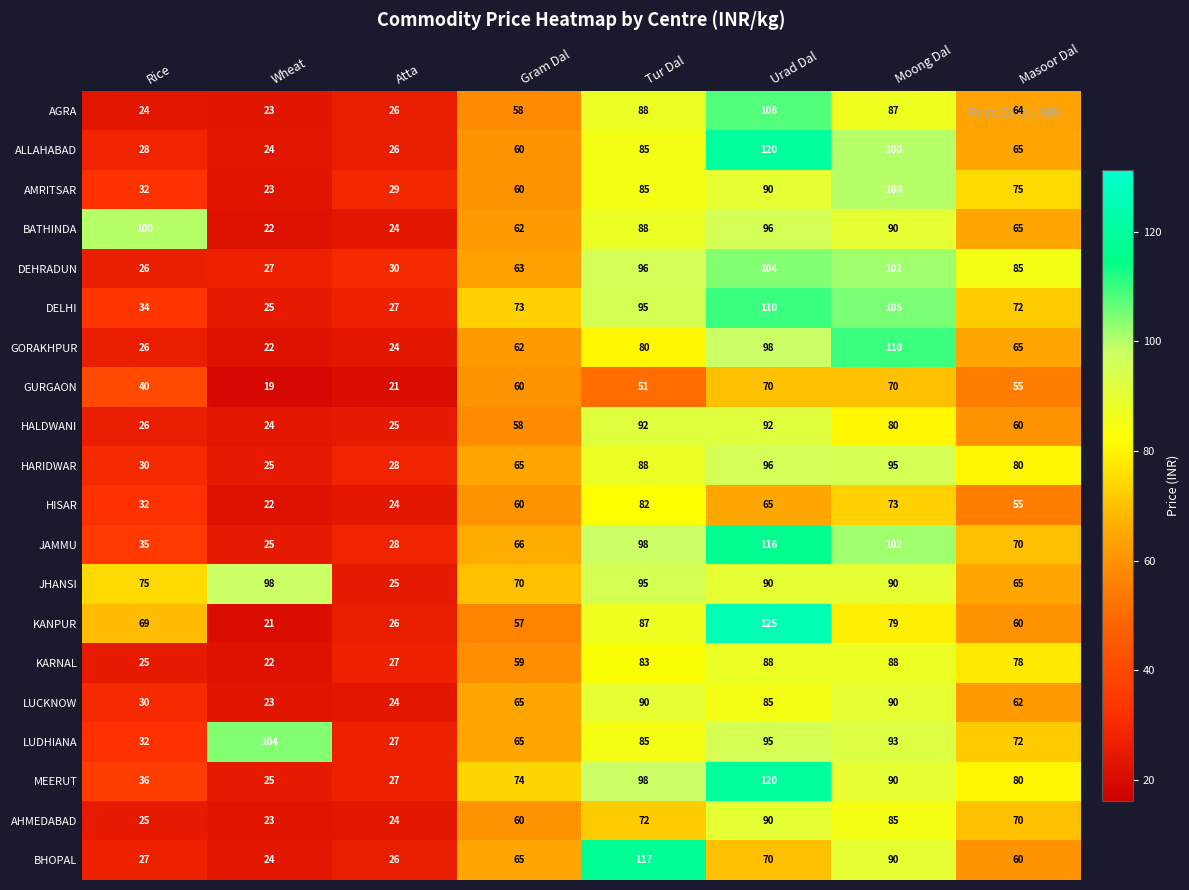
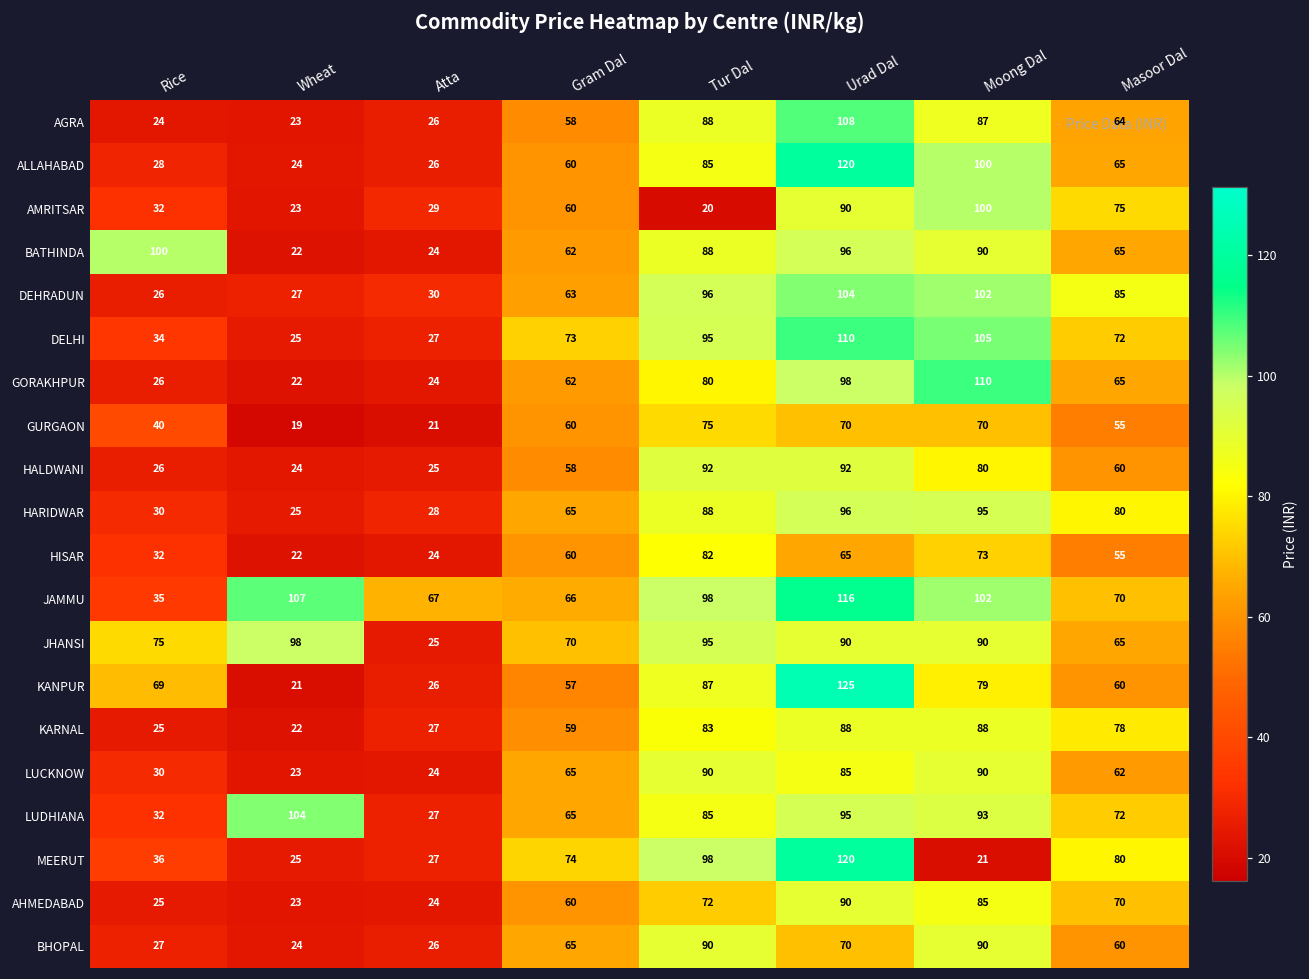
  {
    "AGRA": {
      "Rice": 24,
      "Wheat": 23,
      "Atta": 26,
      "Gram Dal": 58,
      "Tur Dal": 88,
      "Urad Dal": 108,
      "Moong Dal": 87
    },
    "ALLAHABAD": {
      "Rice": 28,
      "Wheat": 24,
      "Atta": 26,
      "Gram Dal": 60,
      "Tur Dal": 85,
      "Urad Dal": 120,
      "Moong Dal": 100,
      "Masoor Dal": 65
    },
    "AMRITSAR": {
      "Rice": 32,
      "Wheat": 23,
      "Atta": 29,
      "Gram Dal": 60,
-     "Tur Dal": 85,
+     "Tur Dal": 20,
      "Urad Dal": 90,
      "Moong Dal": 100,
      "Masoor Dal": 75
    },
    "BATHINDA": {
      "Rice": 100,
      "Wheat": 22,
      "Atta": 24,
      "Gram Dal": 62,
      "Tur Dal": 88,
      "Urad Dal": 96,
      "Moong Dal": 90,
      "Masoor Dal": 65
    },
    "DEHRADUN": {
      "Rice": 26,
      "Wheat": 27,
      "Atta": 30,
      "Gram Dal": 63,
      "Tur Dal": 96,
      "Urad Dal": 104,
      "Moong Dal": 102,
      "Masoor Dal": 85
    },
    "DELHI": {
      "Rice": 34,
      "Wheat": 25,
      "Atta": 27,
      "Gram Dal": 73,
      "Tur Dal": 95,
      "Urad Dal": 110,
      "Moong Dal": 105,
      "Masoor Dal": 72
    },
    "GORAKHPUR": {
      "Rice": 26,
      "Wheat": 22,
      "Atta": 24,
      "Gram Dal": 62,
      "Tur Dal": 80,
      "Urad Dal": 98,
      "Moong Dal": 110,
      "Masoor Dal": 65
    },
    "GURGAON": {
      "Rice": 40,
      "Wheat": 19,
      "Atta": 21,
      "Gram Dal": 60,
-     "Tur Dal": 51,
+     "Tur Dal": 75,
      "Urad Dal": 70,
      "Moong Dal": 70,
      "Masoor Dal": 55
    },
    "HALDWANI": {
      "Rice": 26,
      "Wheat": 24,
      "Atta": 25,
      "Gram Dal": 58,
      "Tur Dal": 92,
      "Urad Dal": 92,
      "Moong Dal": 80,
      "Masoor Dal": 60
    },
    "HARIDWAR": {
      "Rice": 30,
      "Wheat": 25,
      "Atta": 28,
      "Gram Dal": 65,
      "Tur Dal": 88,
      "Urad Dal": 96,
      "Moong Dal": 95,
      "Masoor Dal": 80
    },
    "HISAR": {
      "Rice": 32,
      "Wheat": 22,
      "Atta": 24,
      "Gram Dal": 60,
      "Tur Dal": 82,
      "Urad Dal": 65,
      "Moong Dal": 73,
      "Masoor Dal": 55
    },
    "JAMMU": {
      "Rice": 35,
-     "Wheat": 25,
-     "Atta": 28,
+     "Wheat": 107,
+     "Atta": 67,
      "Gram Dal": 66,
      "Tur Dal": 98,
      "Urad Dal": 116,
      "Moong Dal": 102,
      "Masoor Dal": 70
    },
    "JHANSI": {
      "Rice": 75,
      "Wheat": 98,
      "Atta": 25,
      "Gram Dal": 70,
      "Tur Dal": 95,
      "Urad Dal": 90,
      "Moong Dal": 90,
      "Masoor Dal": 65
    },
    "KANPUR": {
      "Rice": 69,
      "Wheat": 21,
      "Atta": 26,
      "Gram Dal": 57,
      "Tur Dal": 87,
      "Urad Dal": 125,
      "Moong Dal": 79,
      "Masoor Dal": 60
    },
    "KARNAL": {
      "Rice": 25,
      "Wheat": 22,
      "Atta": 27,
      "Gram Dal": 59,
      "Tur Dal": 83,
      "Urad Dal": 88,
      "Moong Dal": 88,
      "Masoor Dal": 78
    },
    "LUCKNOW": {
      "Rice": 30,
      "Wheat": 23,
      "Atta": 24,
      "Gram Dal": 65,
      "Tur Dal": 90,
      "Urad Dal": 85,
      "Moong Dal": 90,
      "Masoor Dal": 62
    },
    "LUDHIANA": {
      "Rice": 32,
      "Wheat": 104,
      "Atta": 27,
      "Gram Dal": 65,
      "Tur Dal": 85,
      "Urad Dal": 95,
      "Moong Dal": 93,
      "Masoor Dal": 72
    },
    "MEERUT": {
      "Rice": 36,
      "Wheat": 25,
      "Atta": 27,
      "Gram Dal": 74,
      "Tur Dal": 98,
      "Urad Dal": 120,
-     "Moong Dal": 90,
+     "Moong Dal": 21,
      "Masoor Dal": 80
    },
    "AHMEDABAD": {
      "Rice": 25,
      "Wheat": 23,
      "Atta": 24,
      "Gram Dal": 60,
      "Tur Dal": 72,
      "Urad Dal": 90,
      "Moong Dal": 85,
      "Masoor Dal": 70
    },
    "BHOPAL": {
      "Rice": 27,
      "Wheat": 24,
      "Atta": 26,
      "Gram Dal": 65,
-     "Tur Dal": 117,
+     "Tur Dal": 90,
      "Urad Dal": 70,
      "Moong Dal": 90,
      "Masoor Dal": 60
    }
  }
